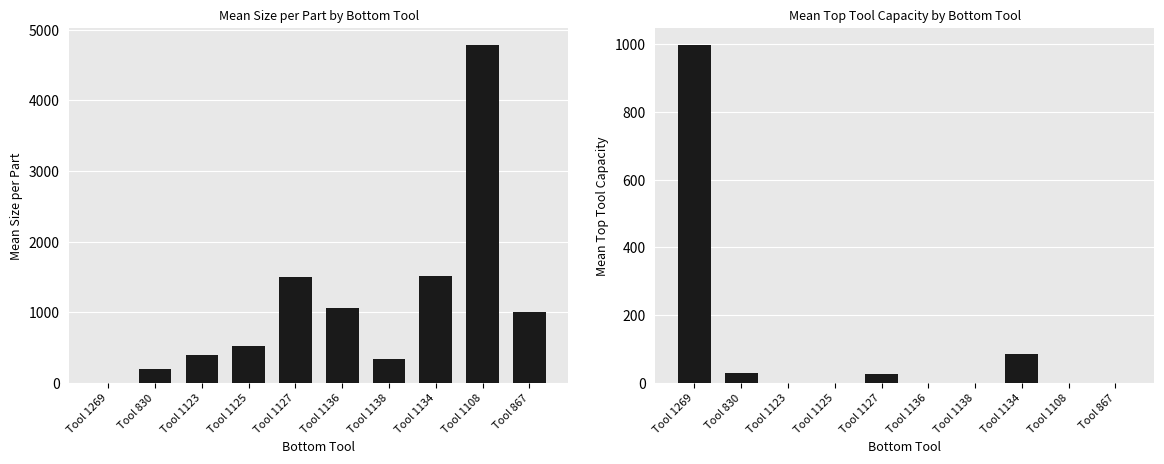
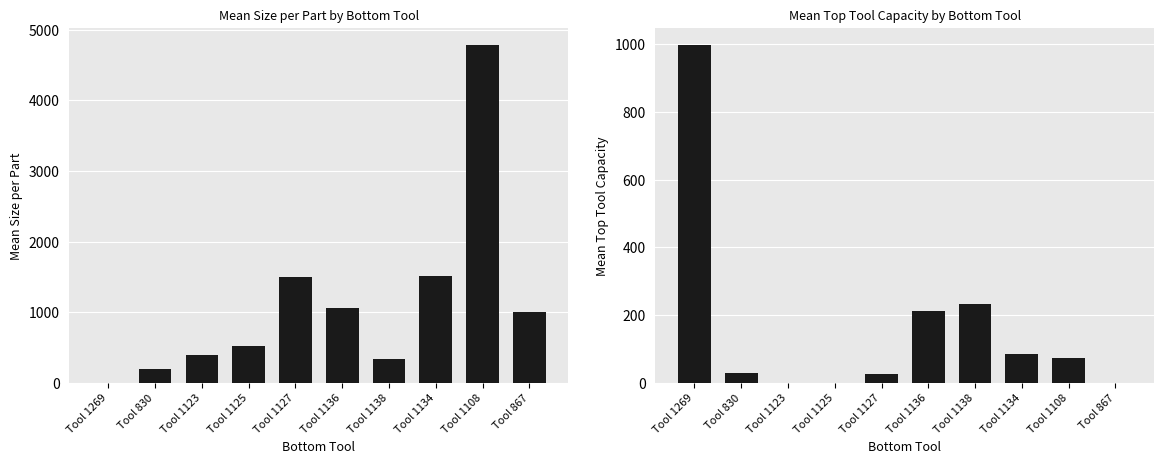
  {
    "Mean Size per Part by Bottom Tool": {
      "Tool 830": 200,
      "Tool 1123": 400,
      "Tool 1125": 500,
      "Tool 1127": 1500,
      "Tool 1136": 1100,
      "Tool 1138": 300,
      "Tool 1134": 1500,
      "Tool 1108": 4800,
      "Tool 867": 1000
    },
    "Mean Top Tool Capacity by Bottom Tool": {
      "Tool 1269": 1000,
      "Tool 830": 30,
      "Tool 1127": 30,
-     "Tool 1136": 0,
-     "Tool 1138": 0,
+     "Tool 1136": 210,
+     "Tool 1138": 230,
      "Tool 1134": 90,
-     "Tool 1108": 0
+     "Tool 1108": 70
    }
  }
